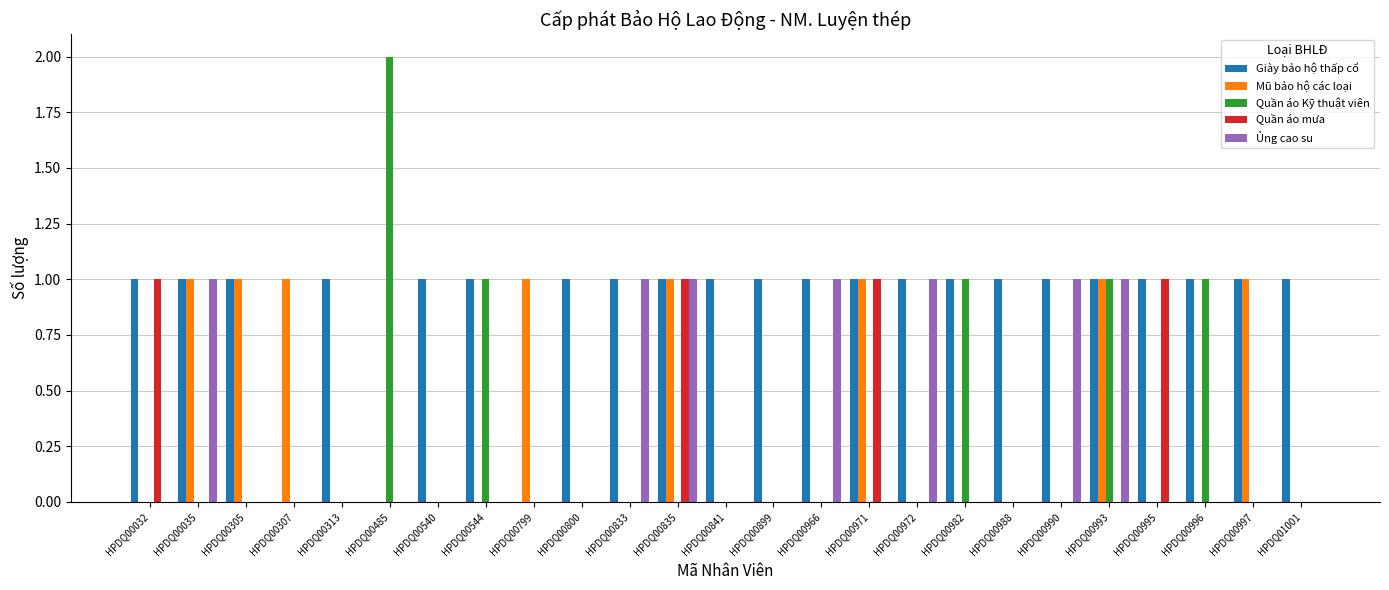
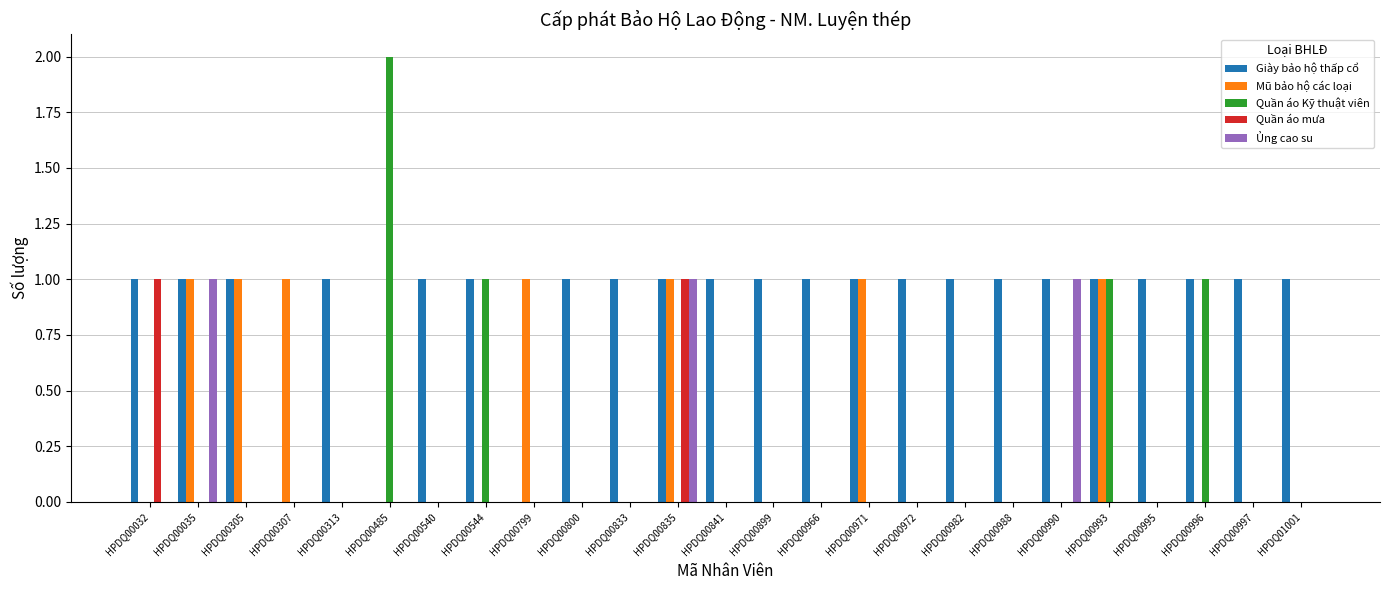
  {
    "Giày bảo hộ thấp cổ": {
      "HPDQ00032": 1,
      "HPDQ00035": 1,
      "HPDQ00305": 1,
      "HPDQ00307": 0,
      "HPDQ00313": 1,
      "HPDQ00485": 0,
      "HPDQ00540": 1,
      "HPDQ00544": 1,
      "HPDQ00799": 0,
      "HPDQ00800": 1,
      "HPDQ00833": 1,
      "HPDQ00835": 1,
      "HPDQ00841": 1,
      "HPDQ00899": 1,
      "HPDQ00966": 1,
      "HPDQ00971": 1,
      "HPDQ00972": 1,
      "HPDQ00982": 1,
      "HPDQ00988": 1,
      "HPDQ00990": 1,
      "HPDQ00993": 1,
      "HPDQ00995": 1,
      "HPDQ00996": 1,
      "HPDQ00997": 1,
      "HPDQ01001": 1
    },
    "Mũ bảo hộ các loại": {
      "HPDQ00032": 0,
      "HPDQ00035": 1,
      "HPDQ00305": 1,
      "HPDQ00307": 1,
      "HPDQ00313": 0,
      "HPDQ00485": 0,
      "HPDQ00540": 0,
      "HPDQ00544": 0,
      "HPDQ00799": 1,
      "HPDQ00800": 0,
      "HPDQ00833": 0,
      "HPDQ00835": 1,
      "HPDQ00841": 0,
      "HPDQ00899": 0,
      "HPDQ00966": 0,
      "HPDQ00971": 1,
      "HPDQ00972": 0,
      "HPDQ00982": 0,
      "HPDQ00988": 0,
      "HPDQ00990": 0,
      "HPDQ00993": 1,
      "HPDQ00995": 0,
      "HPDQ00996": 0,
-     "HPDQ00997": 1,
+     "HPDQ00997": 0,
      "HPDQ01001": 0
    },
    "Quần áo Kỹ thuật viên": {
      "HPDQ00032": 0,
      "HPDQ00035": 0,
      "HPDQ00305": 0,
      "HPDQ00307": 0,
      "HPDQ00313": 0,
      "HPDQ00485": 2,
      "HPDQ00540": 0,
      "HPDQ00544": 1,
      "HPDQ00799": 0,
      "HPDQ00800": 0,
      "HPDQ00833": 0,
      "HPDQ00835": 0,
      "HPDQ00841": 0,
      "HPDQ00899": 0,
      "HPDQ00966": 0,
      "HPDQ00971": 0,
      "HPDQ00972": 0,
-     "HPDQ00982": 1,
+     "HPDQ00982": 0,
      "HPDQ00988": 0,
      "HPDQ00990": 0,
      "HPDQ00993": 1,
      "HPDQ00995": 0,
      "HPDQ00996": 1,
      "HPDQ00997": 0,
      "HPDQ01001": 0
    },
    "Quần áo mưa": {
      "HPDQ00032": 1,
      "HPDQ00035": 0,
      "HPDQ00305": 0,
      "HPDQ00307": 0,
      "HPDQ00313": 0,
      "HPDQ00485": 0,
      "HPDQ00540": 0,
      "HPDQ00544": 0,
      "HPDQ00799": 0,
      "HPDQ00800": 0,
      "HPDQ00833": 0,
      "HPDQ00835": 1,
      "HPDQ00841": 0,
      "HPDQ00899": 0,
      "HPDQ00966": 0,
-     "HPDQ00971": 1,
+     "HPDQ00971": 0,
      "HPDQ00972": 0,
      "HPDQ00982": 0,
      "HPDQ00988": 0,
      "HPDQ00990": 0,
      "HPDQ00993": 0,
-     "HPDQ00995": 1,
+     "HPDQ00995": 0,
      "HPDQ00996": 0,
      "HPDQ00997": 0,
      "HPDQ01001": 0
    },
    "Ủng cao su": {
      "HPDQ00032": 0,
      "HPDQ00035": 1,
      "HPDQ00305": 0,
      "HPDQ00307": 0,
      "HPDQ00313": 0,
      "HPDQ00485": 0,
      "HPDQ00540": 0,
      "HPDQ00544": 0,
      "HPDQ00799": 0,
      "HPDQ00800": 0,
-     "HPDQ00833": 1,
+     "HPDQ00833": 0,
      "HPDQ00835": 1,
      "HPDQ00841": 0,
      "HPDQ00899": 0,
-     "HPDQ00966": 1,
+     "HPDQ00966": 0,
      "HPDQ00971": 0,
-     "HPDQ00972": 1,
+     "HPDQ00972": 0,
      "HPDQ00982": 0,
      "HPDQ00988": 0,
      "HPDQ00990": 1,
-     "HPDQ00993": 1,
+     "HPDQ00993": 0,
      "HPDQ00995": 0,
      "HPDQ00996": 0,
      "HPDQ00997": 0,
      "HPDQ01001": 0
    }
  }
